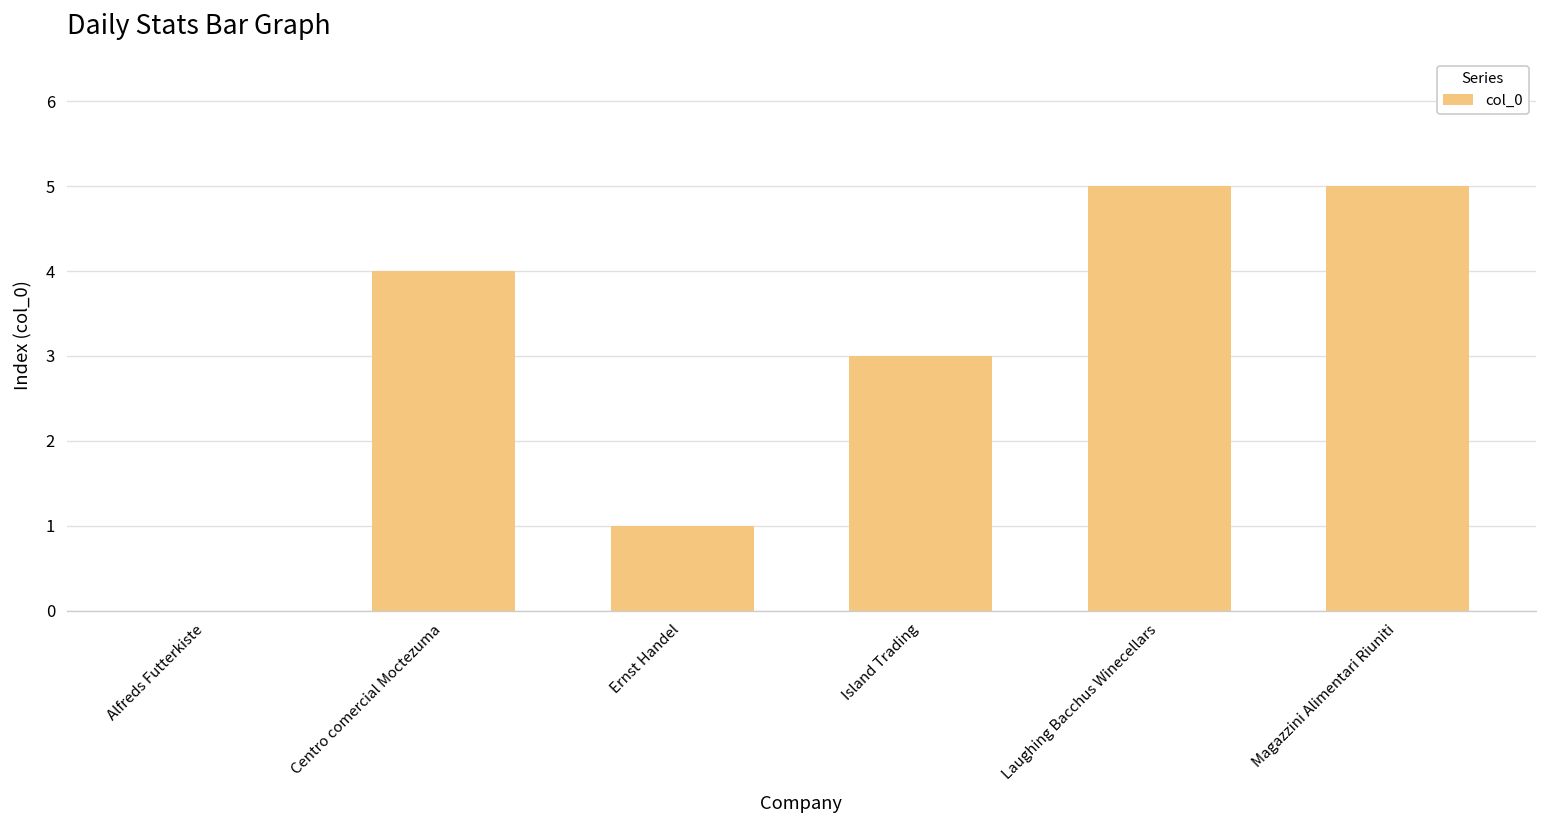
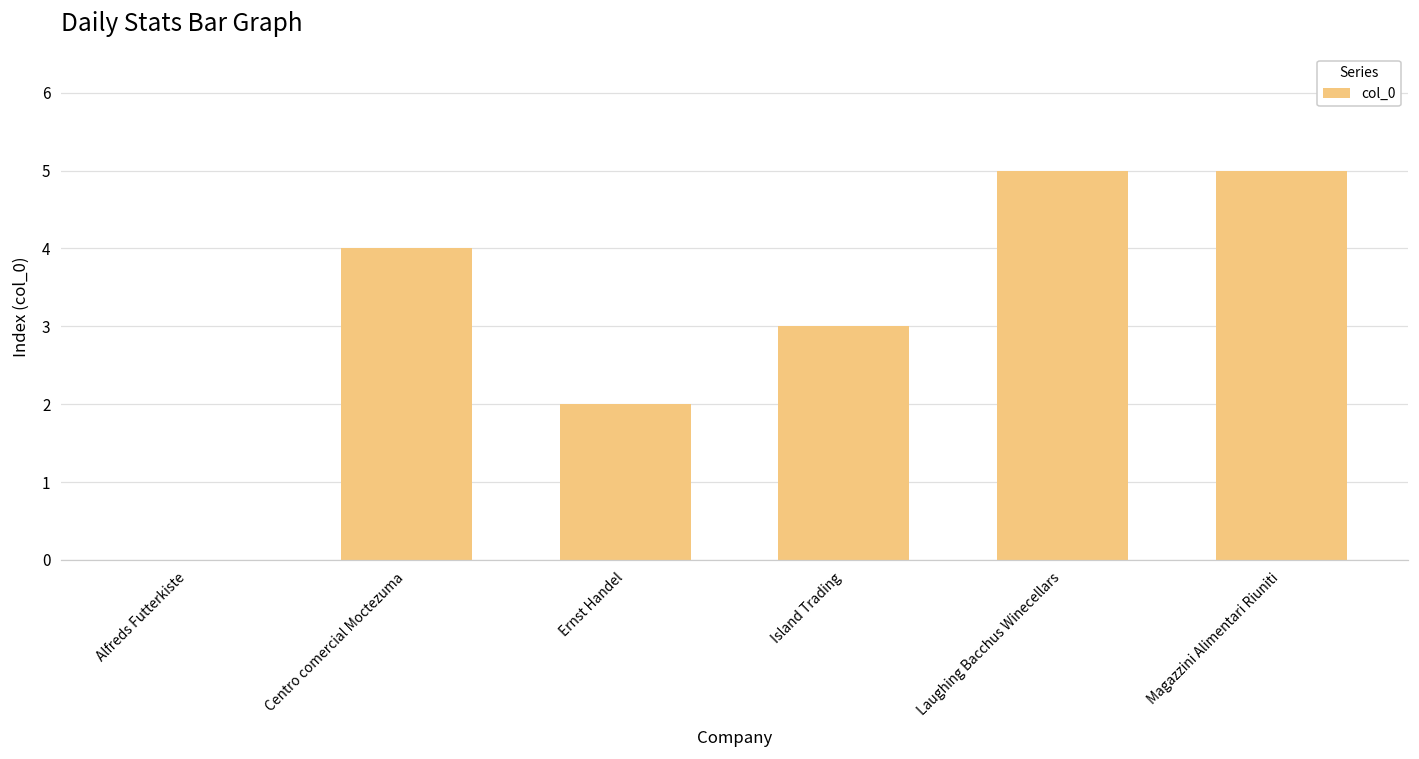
  {
    "Alfreds Futterkiste": 0,
    "Centro comercial Moctezuma": 4,
-   "Ernst Handel": 1,
+   "Ernst Handel": 2,
    "Island Trading": 3,
    "Laughing Bacchus Winecellars": 5,
    "Magazzini Alimentari Riuniti": 5
  }
